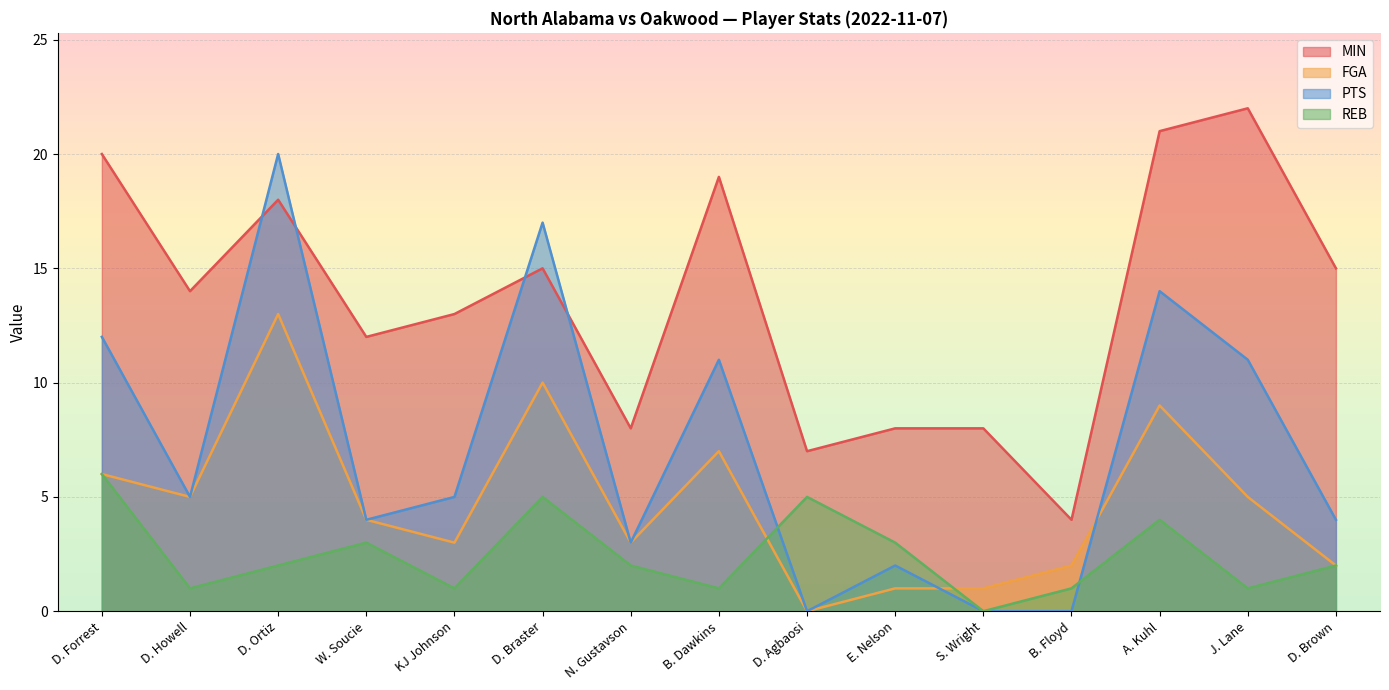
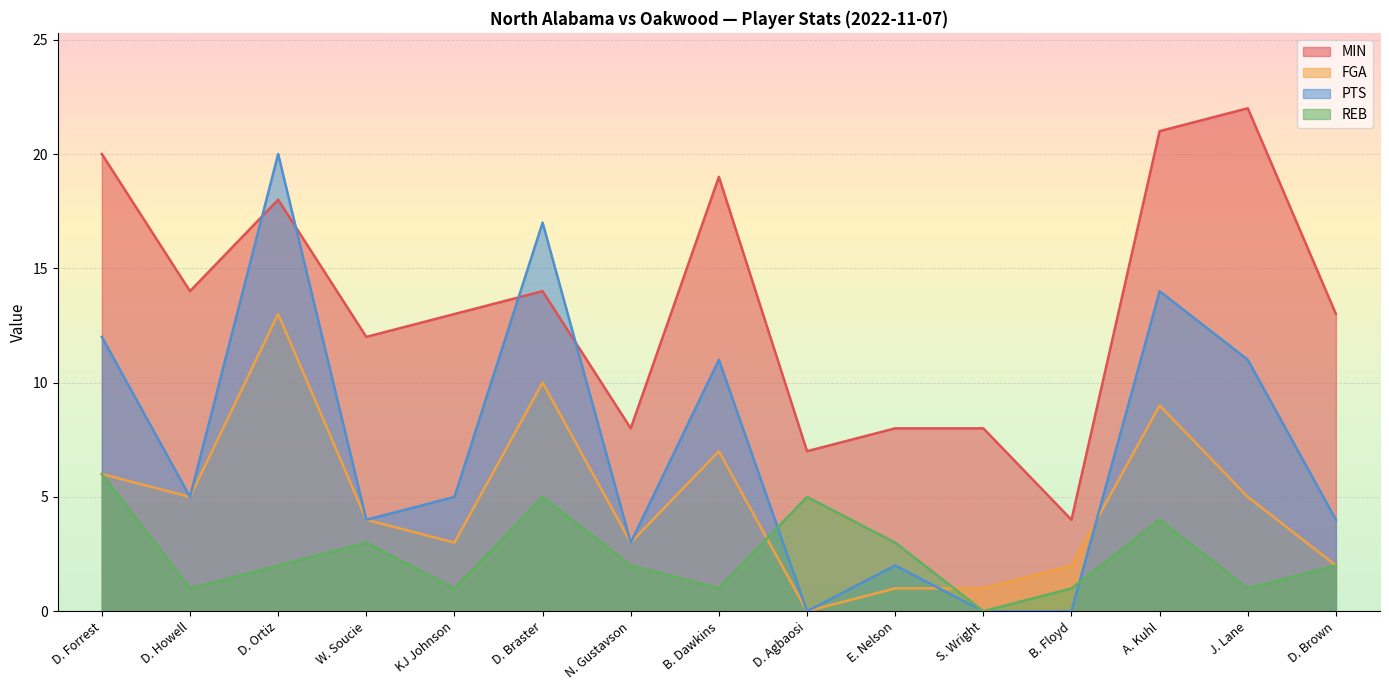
  {
    "MIN": {
      "D. Forrest": 20,
      "D. Howell": 14,
      "D. Ortiz": 18,
      "W. Soucie": 12,
      "KJ Johnson": 13,
-     "D. Braster": 15,
+     "D. Braster": 14,
      "N. Gustavson": 8,
      "B. Dawkins": 19,
      "D. Agbaosi": 7,
      "E. Nelson": 8,
      "S. Wright": 8,
      "B. Floyd": 4,
      "A. Kuhl": 21,
      "J. Lane": 22,
-     "D. Brown": 15
+     "D. Brown": 13
    },
    "FGA": {
      "D. Ortiz": 13,
      "KJ Johnson": 3,
      "D. Braster": 10,
      "B. Dawkins": 7,
      "E. Nelson": 1,
      "S. Wright": 1,
      "B. Floyd": 2,
      "A. Kuhl": 9,
      "J. Lane": 5
    },
    "PTS": {
      "D. Forrest": 12,
      "D. Ortiz": 20,
      "KJ Johnson": 5,
      "D. Braster": 17,
      "B. Dawkins": 11,
      "E. Nelson": 2,
      "B. Floyd": 0,
      "A. Kuhl": 14,
      "J. Lane": 11,
      "D. Brown": 4
    },
    "REB": {
      "D. Howell": 1,
      "D. Ortiz": 2,
      "W. Soucie": 3,
      "KJ Johnson": 1,
      "D. Braster": 5,
      "N. Gustavson": 2,
      "B. Dawkins": 1,
      "D. Agbaosi": 5,
      "E. Nelson": 3,
      "B. Floyd": 1,
      "A. Kuhl": 4,
      "J. Lane": 1
    }
  }
